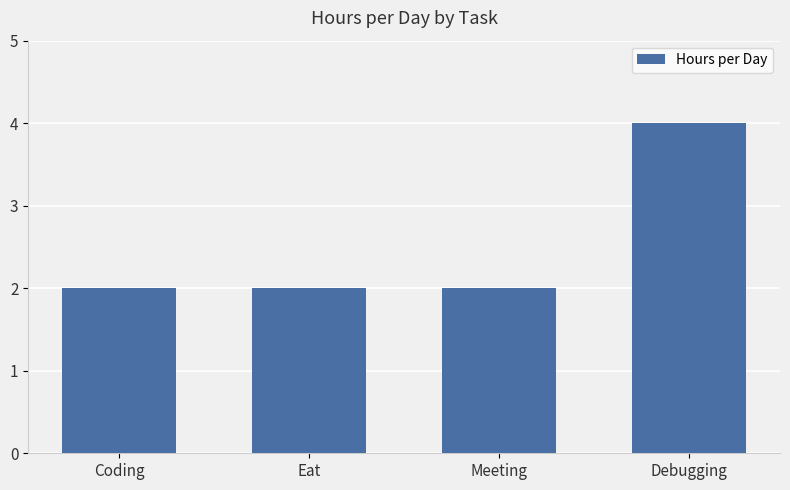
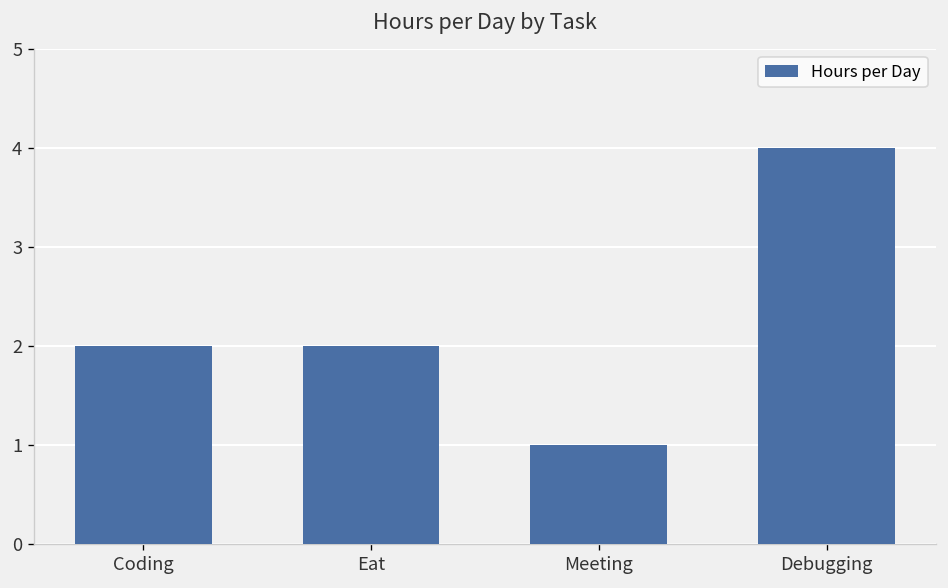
  {
    "Coding": 2,
    "Eat": 2,
-   "Meeting": 2,
+   "Meeting": 1,
    "Debugging": 4
  }
